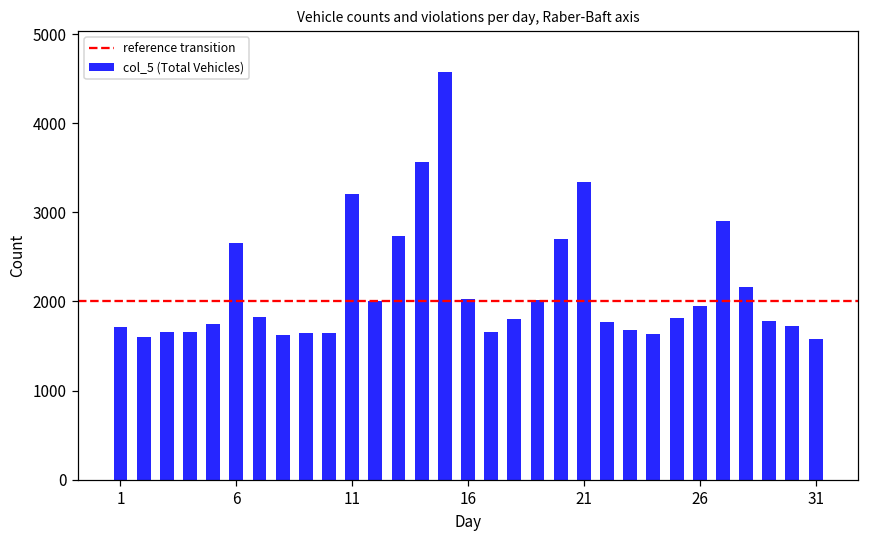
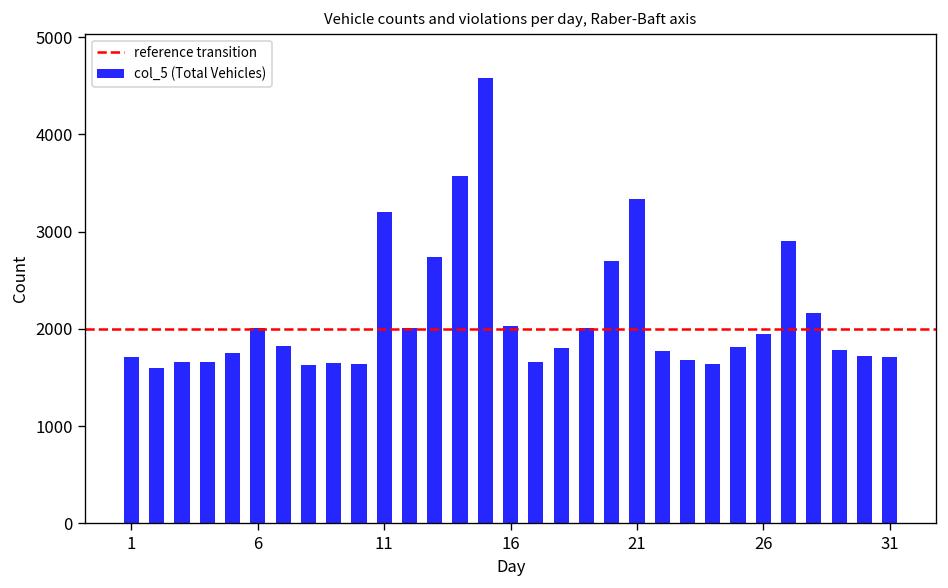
  {
    "1": 1700,
-   "6": 2700,
+   "6": 2000,
    "11": 3200,
    "16": 2000,
    "21": 3300,
    "26": 2000,
-   "31": 1600
+   "31": 1700
  }
